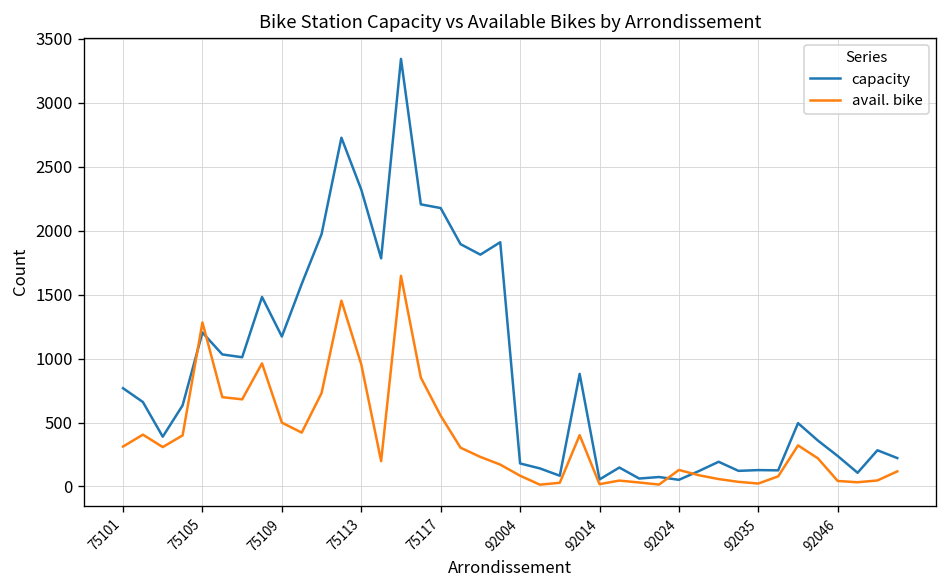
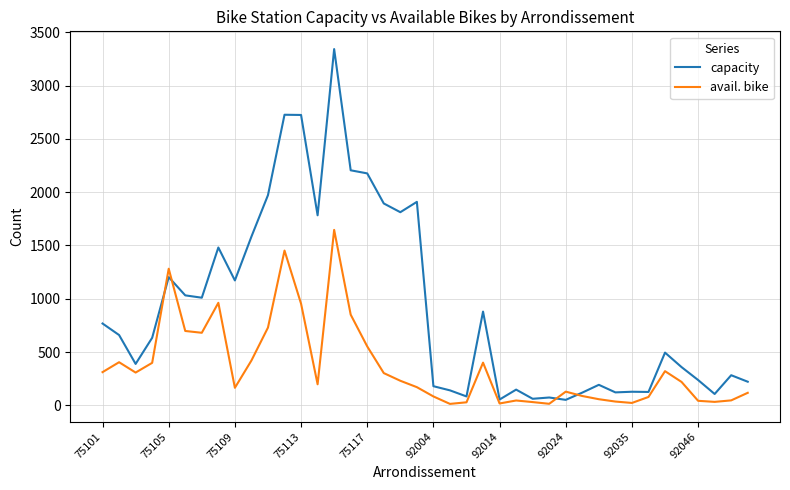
  {
    "capacity": {
      "75101": 770,
      "75105": 1200,
      "75109": 1170,
-     "75113": 2320,
+     "75113": 2720,
      "75117": 2180,
      "92004": 180,
      "92014": 60,
      "92024": 50,
      "92035": 130,
      "92046": 240
    },
    "avail. bike": {
      "75101": 310,
      "75105": 1280,
-     "75109": 500,
+     "75109": 170,
      "75113": 950,
      "75117": 550,
      "92004": 80,
      "92014": 20,
      "92024": 130,
      "92035": 20,
      "92046": 40
    }
  }
